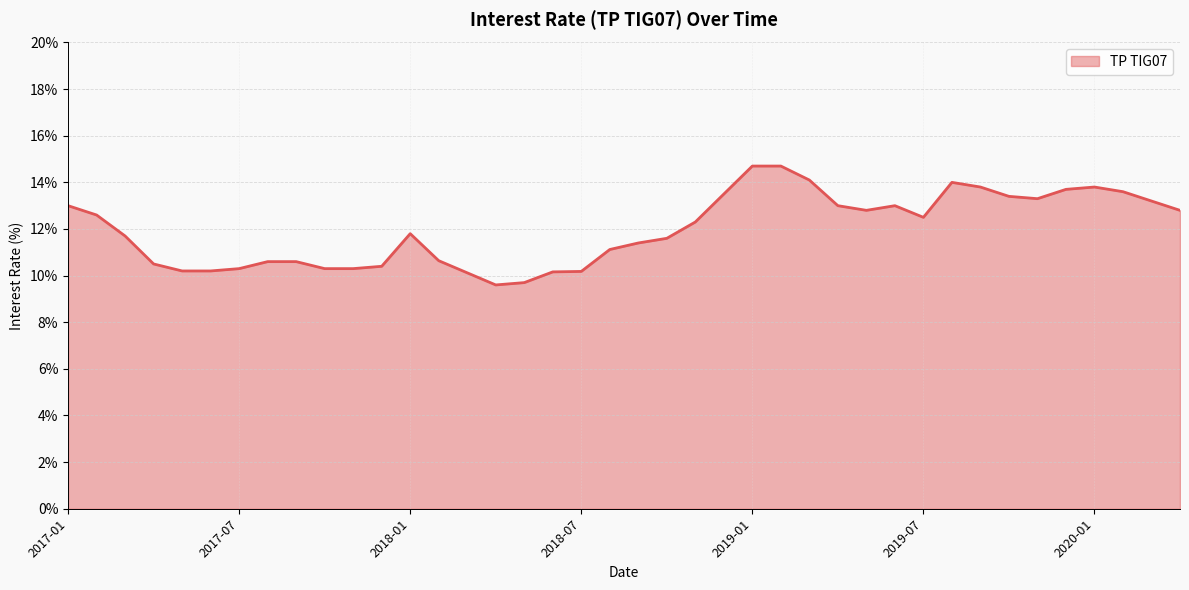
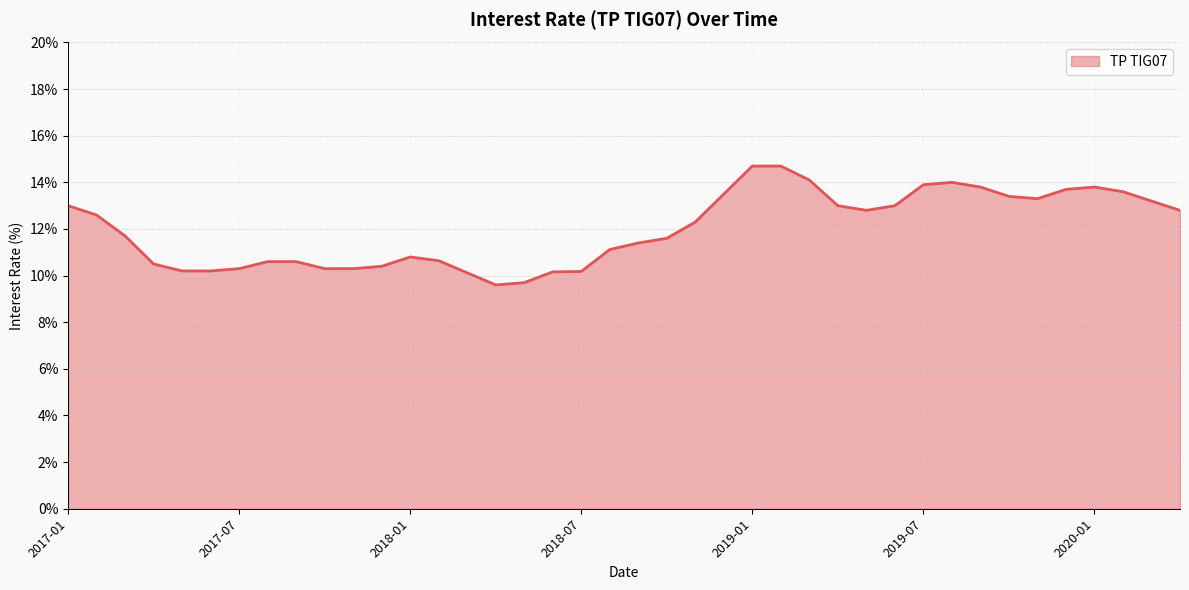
  {
    "2017-01": "13.0%",
    "2017-07": "10.3%",
-   "2018-01": "11.8%",
+   "2018-01": "10.8%",
    "2018-07": "10.2%",
    "2019-01": "14.7%",
-   "2019-07": "12.5%",
+   "2019-07": "13.9%",
    "2020-01": "13.8%"
  }
